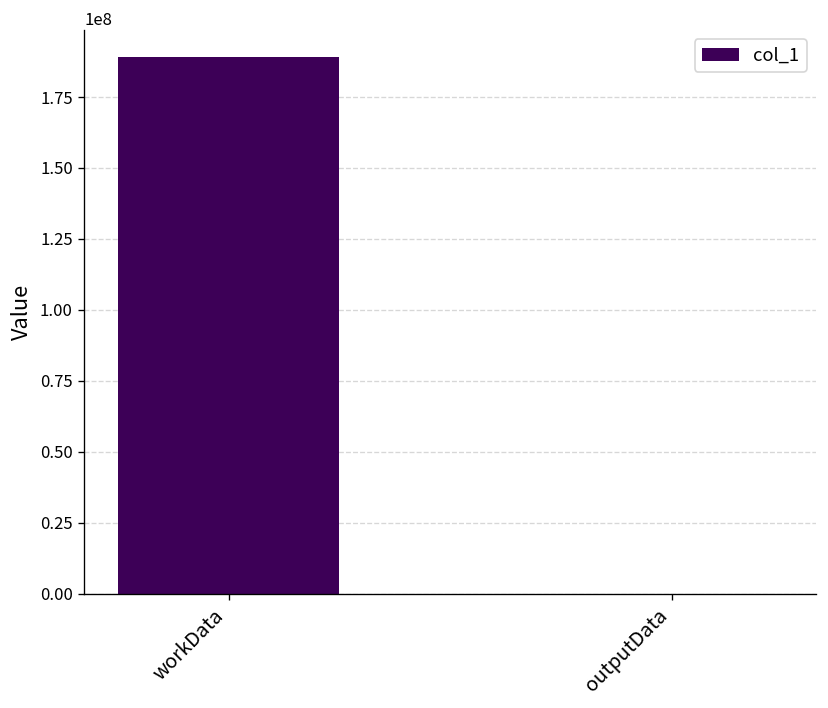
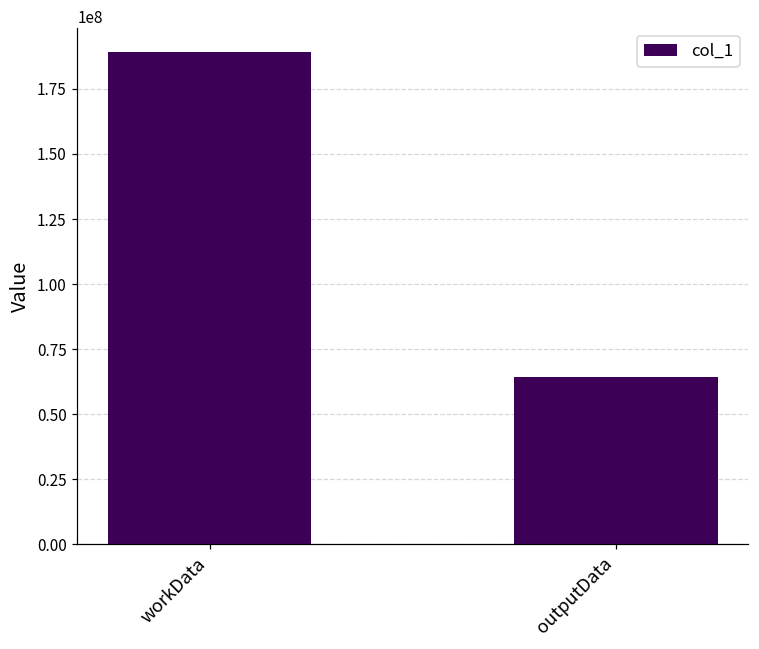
  {
    "workData": 189000000,
-   "outputData": 0
+   "outputData": 64000000
  }
